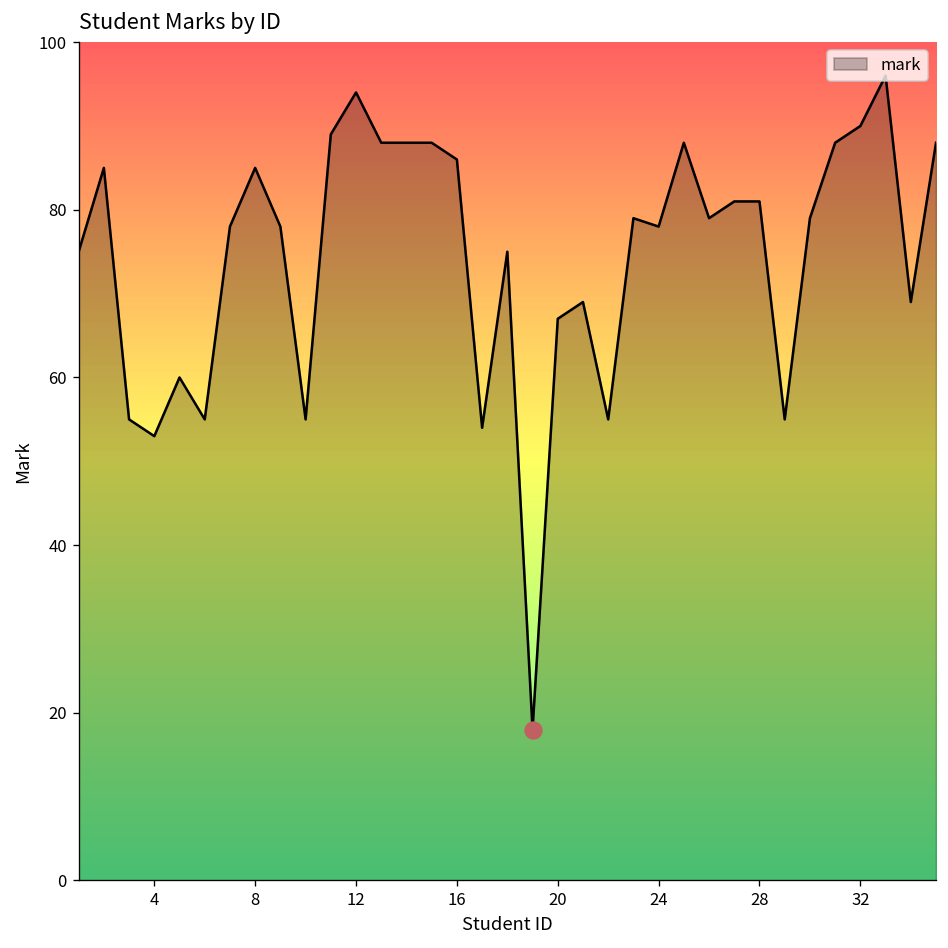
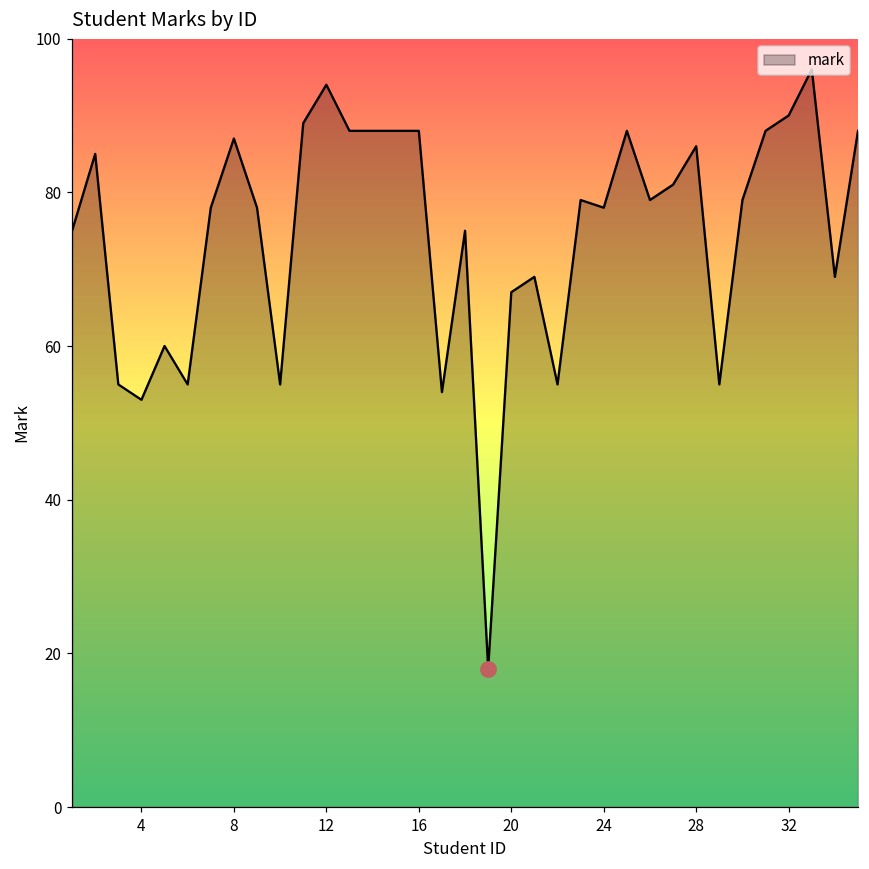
  {
    "mark": {
      "4": 53,
-     "8": 85,
+     "8": 87,
      "12": 94,
-     "16": 86,
+     "16": 88,
      "20": 67,
      "24": 78,
-     "28": 81,
+     "28": 86,
      "32": 90
    }
  }
